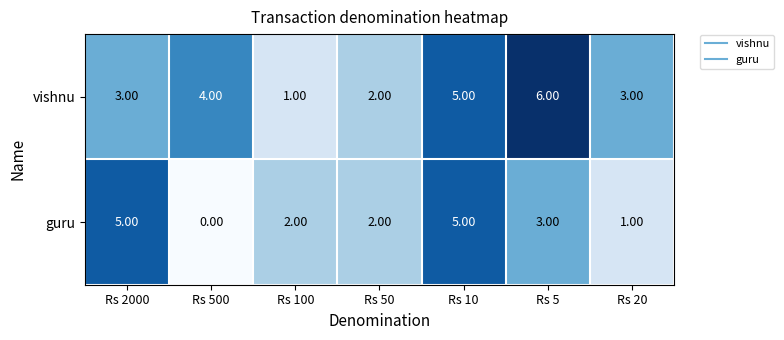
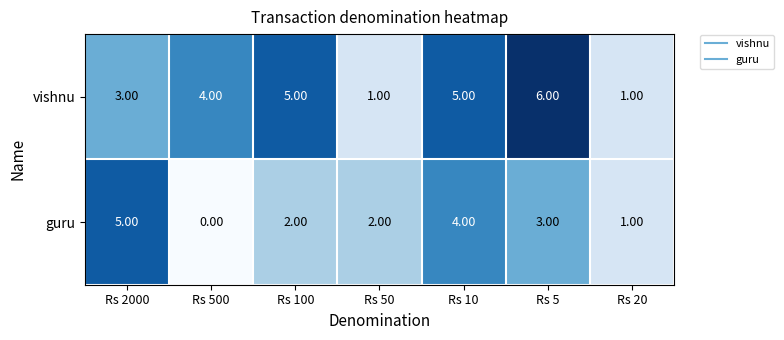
  {
    "vishnu": {
      "Rs 2000": 3.00,
      "Rs 500": 4.00,
-     "Rs 100": 1.00,
-     "Rs 50": 2.00,
+     "Rs 100": 5.00,
+     "Rs 50": 1.00,
      "Rs 10": 5.00,
      "Rs 5": 6.00,
-     "Rs 20": 3.00
+     "Rs 20": 1.00
    },
    "guru": {
      "Rs 2000": 5.00,
      "Rs 500": 0.00,
      "Rs 100": 2.00,
      "Rs 50": 2.00,
-     "Rs 10": 5.00,
+     "Rs 10": 4.00,
      "Rs 5": 3.00,
      "Rs 20": 1.00
    }
  }
